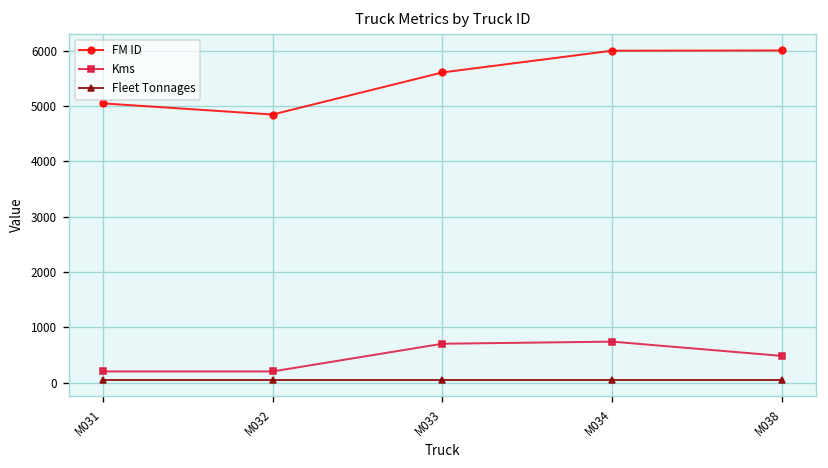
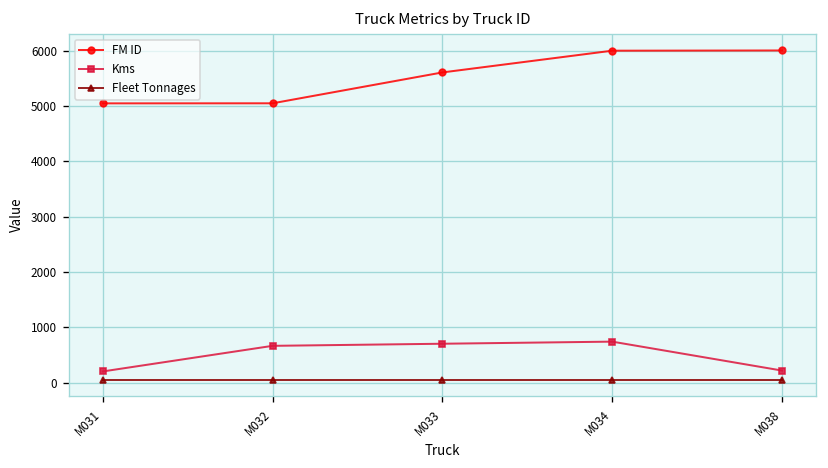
  {
    "FM ID": {
      "M031": 5000,
-     "M032": 4800,
+     "M032": 5100,
      "M033": 5600,
      "M034": 6000,
      "M038": 6000
    },
    "Kms": {
      "M031": 200,
-     "M032": 200,
+     "M032": 700,
      "M033": 700,
      "M034": 700,
-     "M038": 500
+     "M038": 200
    },
    "Fleet Tonnages": {
      "M031": 100,
      "M032": 100,
      "M033": 100,
      "M034": 100,
      "M038": 100
    }
  }
